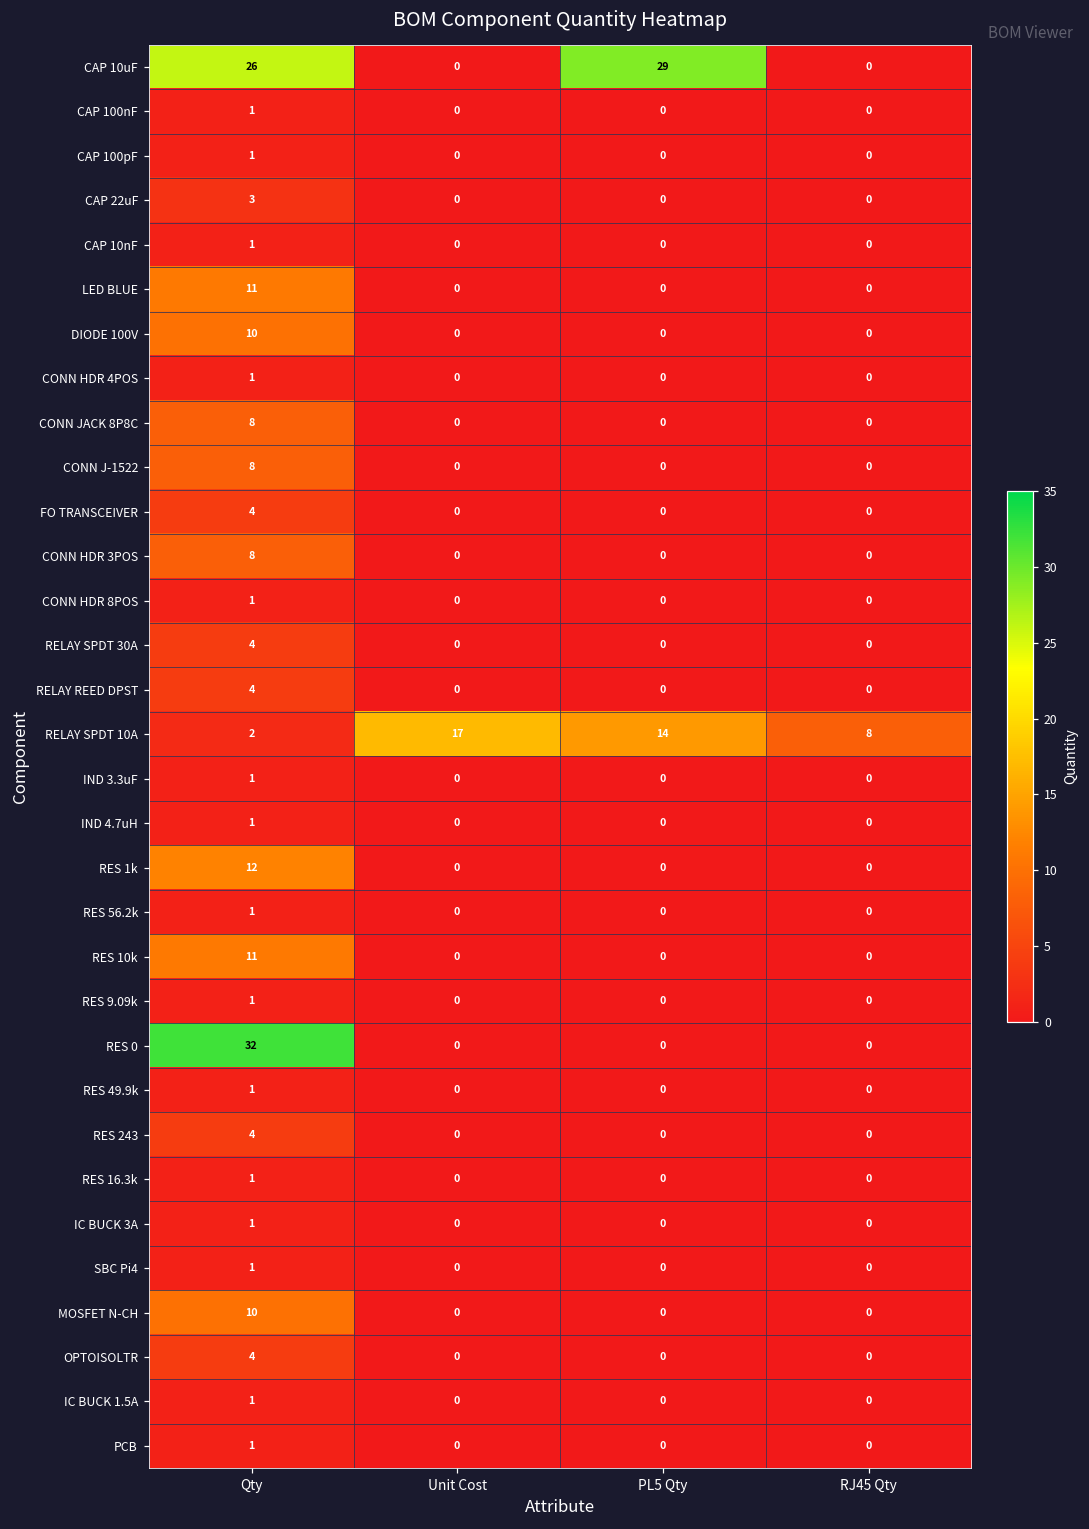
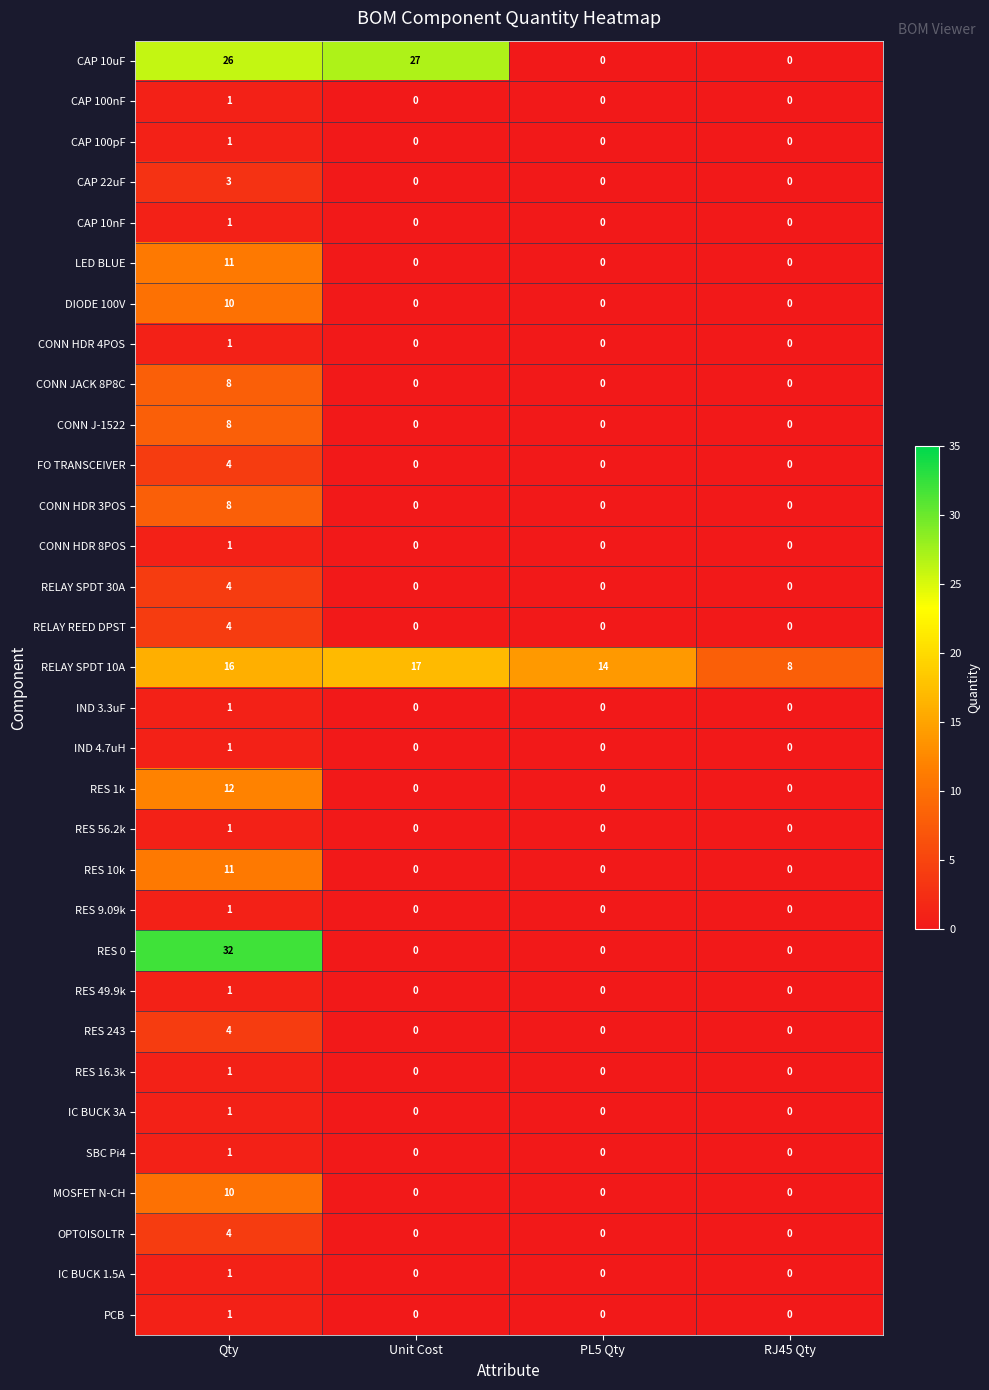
  {
    "CAP 10uF": {
      "Qty": 26,
-     "Unit Cost": 0,
-     "PL5 Qty": 29,
+     "Unit Cost": 27,
+     "PL5 Qty": 0,
      "RJ45 Qty": 0
    },
    "CAP 100nF": {
      "Qty": 1,
      "Unit Cost": 0,
      "PL5 Qty": 0,
      "RJ45 Qty": 0
    },
    "CAP 100pF": {
      "Qty": 1,
      "Unit Cost": 0,
      "PL5 Qty": 0,
      "RJ45 Qty": 0
    },
    "CAP 22uF": {
      "Qty": 3,
      "Unit Cost": 0,
      "PL5 Qty": 0,
      "RJ45 Qty": 0
    },
    "CAP 10nF": {
      "Qty": 1,
      "Unit Cost": 0,
      "PL5 Qty": 0,
      "RJ45 Qty": 0
    },
    "LED BLUE": {
      "Qty": 11,
      "Unit Cost": 0,
      "PL5 Qty": 0,
      "RJ45 Qty": 0
    },
    "DIODE 100V": {
      "Qty": 10,
      "Unit Cost": 0,
      "PL5 Qty": 0,
      "RJ45 Qty": 0
    },
    "CONN HDR 4POS": {
      "Qty": 1,
      "Unit Cost": 0,
      "PL5 Qty": 0,
      "RJ45 Qty": 0
    },
    "CONN JACK 8P8C": {
      "Qty": 8,
      "Unit Cost": 0,
      "PL5 Qty": 0,
      "RJ45 Qty": 0
    },
    "CONN J-1522": {
      "Qty": 8,
      "Unit Cost": 0,
      "PL5 Qty": 0,
      "RJ45 Qty": 0
    },
    "FO TRANSCEIVER": {
      "Qty": 4,
      "Unit Cost": 0,
      "PL5 Qty": 0,
      "RJ45 Qty": 0
    },
    "CONN HDR 3POS": {
      "Qty": 8,
      "Unit Cost": 0,
      "PL5 Qty": 0,
      "RJ45 Qty": 0
    },
    "CONN HDR 8POS": {
      "Qty": 1,
      "Unit Cost": 0,
      "PL5 Qty": 0,
      "RJ45 Qty": 0
    },
    "RELAY SPDT 30A": {
      "Qty": 4,
      "Unit Cost": 0,
      "PL5 Qty": 0,
      "RJ45 Qty": 0
    },
    "RELAY REED DPST": {
      "Qty": 4,
      "Unit Cost": 0,
      "PL5 Qty": 0,
      "RJ45 Qty": 0
    },
    "RELAY SPDT 10A": {
-     "Qty": 2,
+     "Qty": 16,
      "Unit Cost": 17,
      "PL5 Qty": 14,
      "RJ45 Qty": 8
    },
    "IND 3.3uF": {
      "Qty": 1,
      "Unit Cost": 0,
      "PL5 Qty": 0,
      "RJ45 Qty": 0
    },
    "IND 4.7uH": {
      "Qty": 1,
      "Unit Cost": 0,
      "PL5 Qty": 0,
      "RJ45 Qty": 0
    },
    "RES 1k": {
      "Qty": 12,
      "Unit Cost": 0,
      "PL5 Qty": 0,
      "RJ45 Qty": 0
    },
    "RES 56.2k": {
      "Qty": 1,
      "Unit Cost": 0,
      "PL5 Qty": 0,
      "RJ45 Qty": 0
    },
    "RES 10k": {
      "Qty": 11,
      "Unit Cost": 0,
      "PL5 Qty": 0,
      "RJ45 Qty": 0
    },
    "RES 9.09k": {
      "Qty": 1,
      "Unit Cost": 0,
      "PL5 Qty": 0,
      "RJ45 Qty": 0
    },
    "RES 0": {
      "Qty": 32,
      "Unit Cost": 0,
      "PL5 Qty": 0,
      "RJ45 Qty": 0
    },
    "RES 49.9k": {
      "Qty": 1,
      "Unit Cost": 0,
      "PL5 Qty": 0,
      "RJ45 Qty": 0
    },
    "RES 243": {
      "Qty": 4,
      "Unit Cost": 0,
      "PL5 Qty": 0,
      "RJ45 Qty": 0
    },
    "RES 16.3k": {
      "Qty": 1,
      "Unit Cost": 0,
      "PL5 Qty": 0,
      "RJ45 Qty": 0
    },
    "IC BUCK 3A": {
      "Qty": 1,
      "Unit Cost": 0,
      "PL5 Qty": 0,
      "RJ45 Qty": 0
    },
    "SBC Pi4": {
      "Qty": 1,
      "Unit Cost": 0,
      "PL5 Qty": 0,
      "RJ45 Qty": 0
    },
    "MOSFET N-CH": {
      "Qty": 10,
      "Unit Cost": 0,
      "PL5 Qty": 0,
      "RJ45 Qty": 0
    },
    "OPTOISOLTR": {
      "Qty": 4,
      "Unit Cost": 0,
      "PL5 Qty": 0,
      "RJ45 Qty": 0
    },
    "IC BUCK 1.5A": {
      "Qty": 1,
      "Unit Cost": 0,
      "PL5 Qty": 0,
      "RJ45 Qty": 0
    },
    "PCB": {
      "Qty": 1,
      "Unit Cost": 0,
      "PL5 Qty": 0,
      "RJ45 Qty": 0
    }
  }
